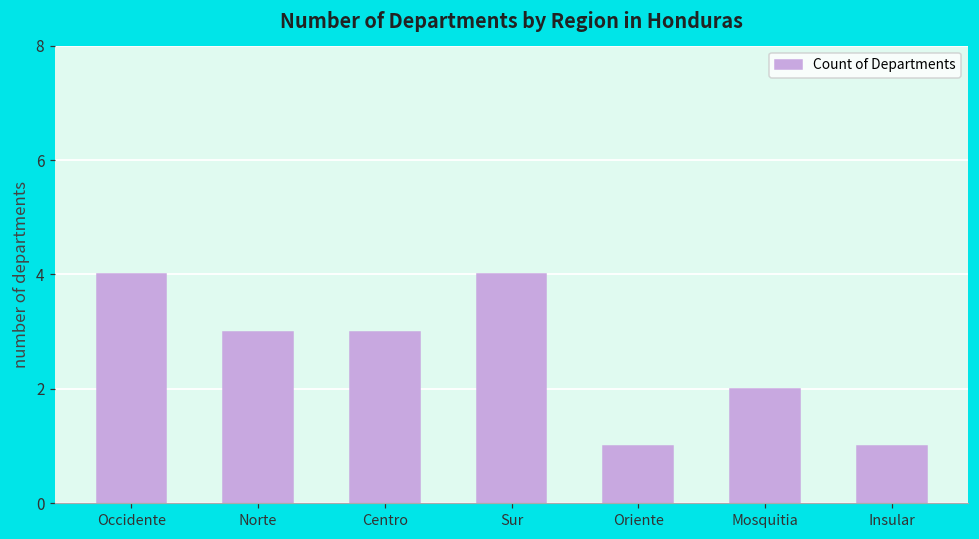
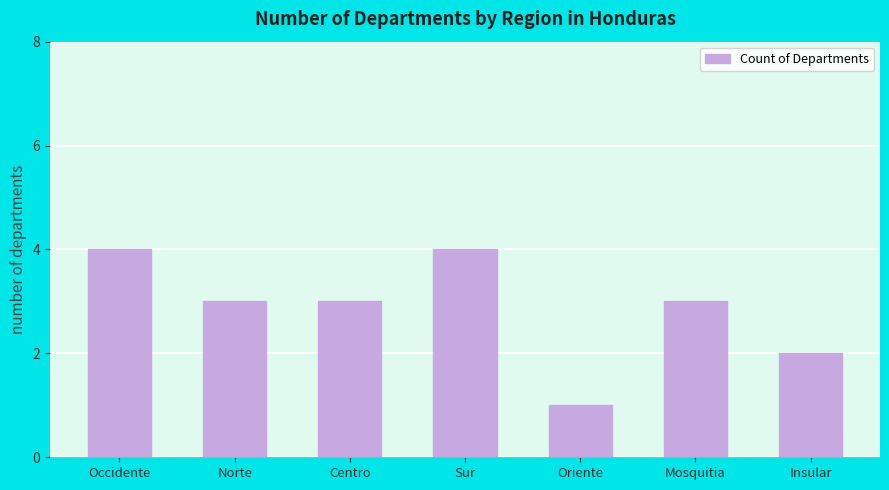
  {
    "Occidente": 4,
    "Norte": 3,
    "Centro": 3,
    "Sur": 4,
    "Oriente": 1,
-   "Mosquitia": 2,
-   "Insular": 1
+   "Mosquitia": 3,
+   "Insular": 2
  }
